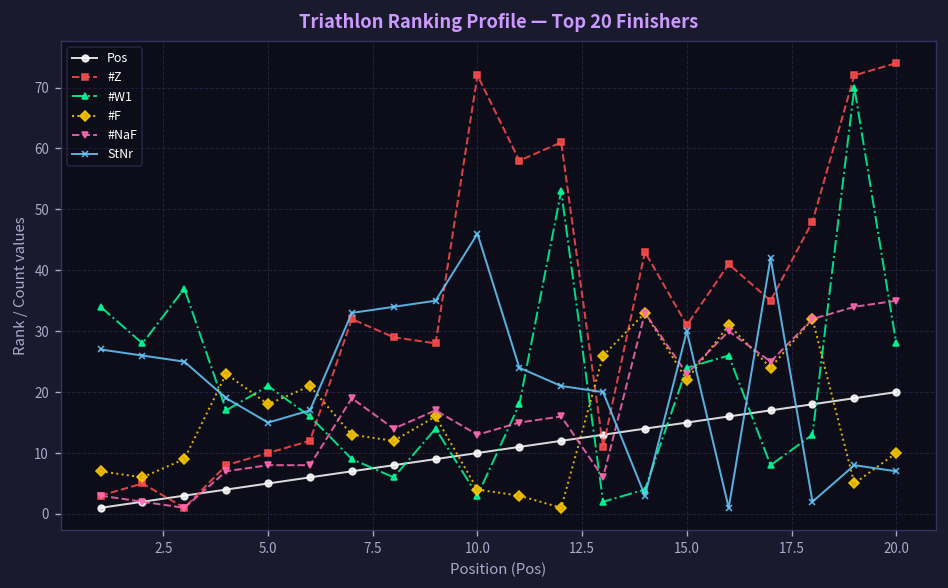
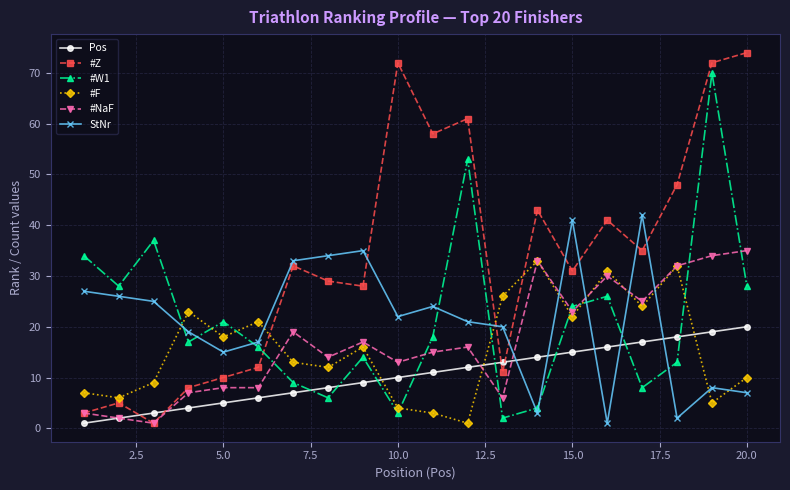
  {
    "Pos": {
      "5.0": 5,
      "10.0": 10,
      "15.0": 15,
      "20.0": 20
    },
    "#Z": {
      "5.0": 10,
      "10.0": 72,
      "15.0": 31,
      "20.0": 74
    },
    "#W1": {
      "5.0": 21,
      "10.0": 3,
      "15.0": 24,
      "20.0": 28
    },
    "#F": {
      "5.0": 18,
      "10.0": 4,
      "15.0": 22,
      "20.0": 10
    },
    "#NaF": {
      "5.0": 8,
      "10.0": 13,
      "15.0": 23,
      "20.0": 35
    },
    "StNr": {
      "5.0": 15,
-     "10.0": 46,
-     "15.0": 30,
+     "10.0": 22,
+     "15.0": 41,
      "20.0": 7
    }
  }
